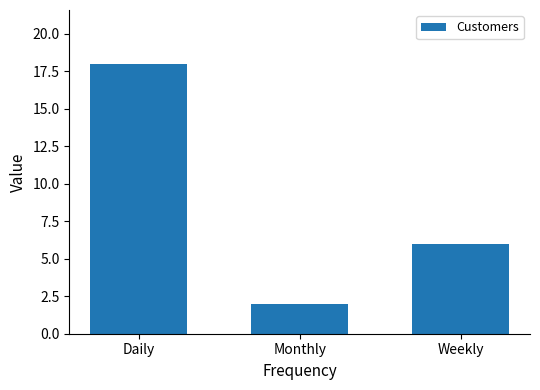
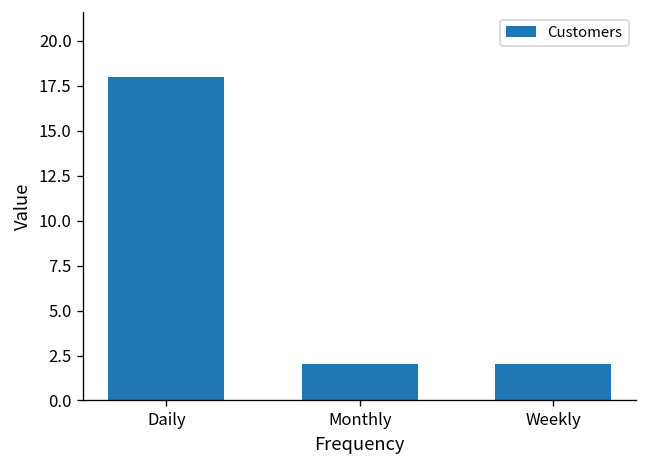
  {
    "Daily": 18,
    "Monthly": 2,
-   "Weekly": 6
+   "Weekly": 2
  }
